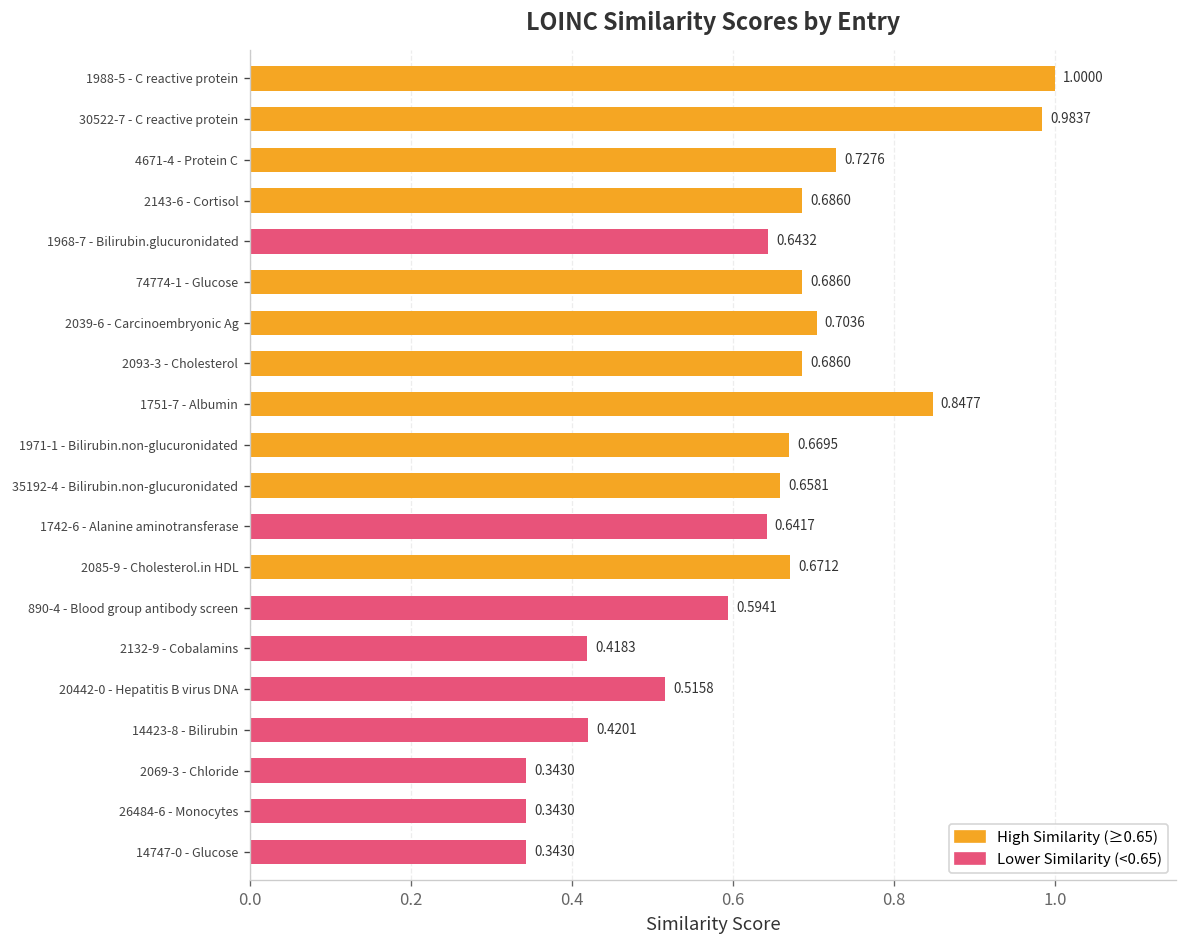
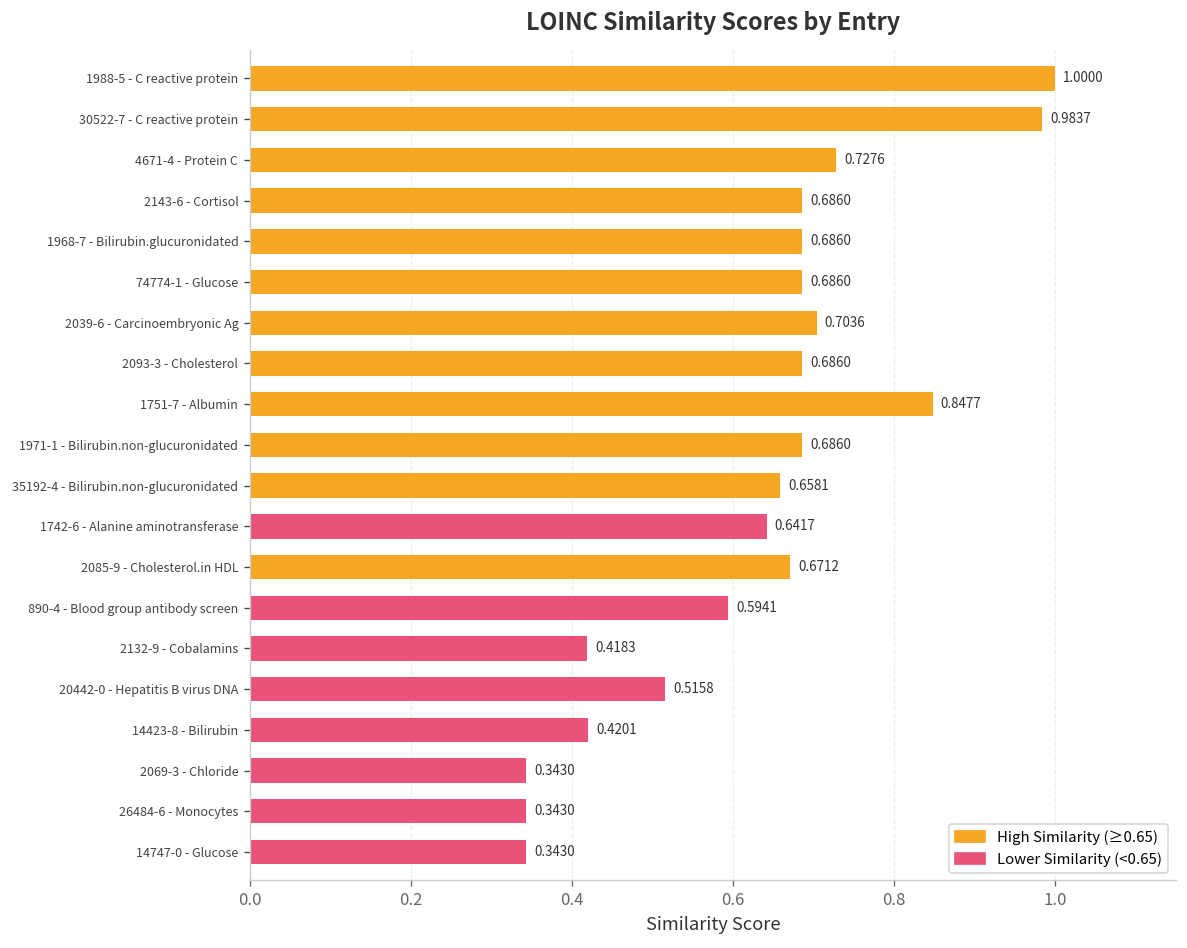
  {
    "1988-5 - C reactive protein": 1.0000,
    "30522-7 - C reactive protein": 0.9837,
    "4671-4 - Protein C": 0.7276,
    "2143-6 - Cortisol": 0.6860,
-   "1968-7 - Bilirubin.glucuronidated": 0.6432,
+   "1968-7 - Bilirubin.glucuronidated": 0.6860,
    "74774-1 - Glucose": 0.6860,
    "2039-6 - Carcinoembryonic Ag": 0.7036,
    "2093-3 - Cholesterol": 0.6860,
    "1751-7 - Albumin": 0.8477,
-   "1971-1 - Bilirubin.non-glucuronidated": 0.6695,
+   "1971-1 - Bilirubin.non-glucuronidated": 0.6860,
    "35192-4 - Bilirubin.non-glucuronidated": 0.6581,
    "1742-6 - Alanine aminotransferase": 0.6417,
    "2085-9 - Cholesterol.in HDL": 0.6712,
    "890-4 - Blood group antibody screen": 0.5941,
    "2132-9 - Cobalamins": 0.4183,
    "20442-0 - Hepatitis B virus DNA": 0.5158,
    "14423-8 - Bilirubin": 0.4201,
    "2069-3 - Chloride": 0.3430,
    "26484-6 - Monocytes": 0.3430,
    "14747-0 - Glucose": 0.3430
  }
